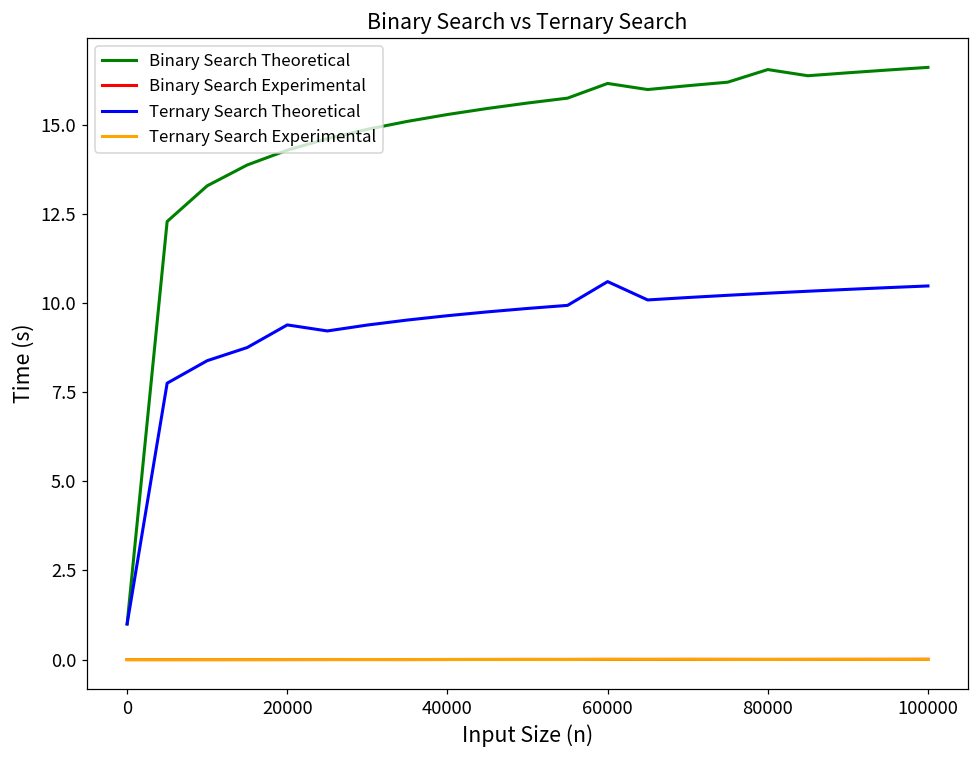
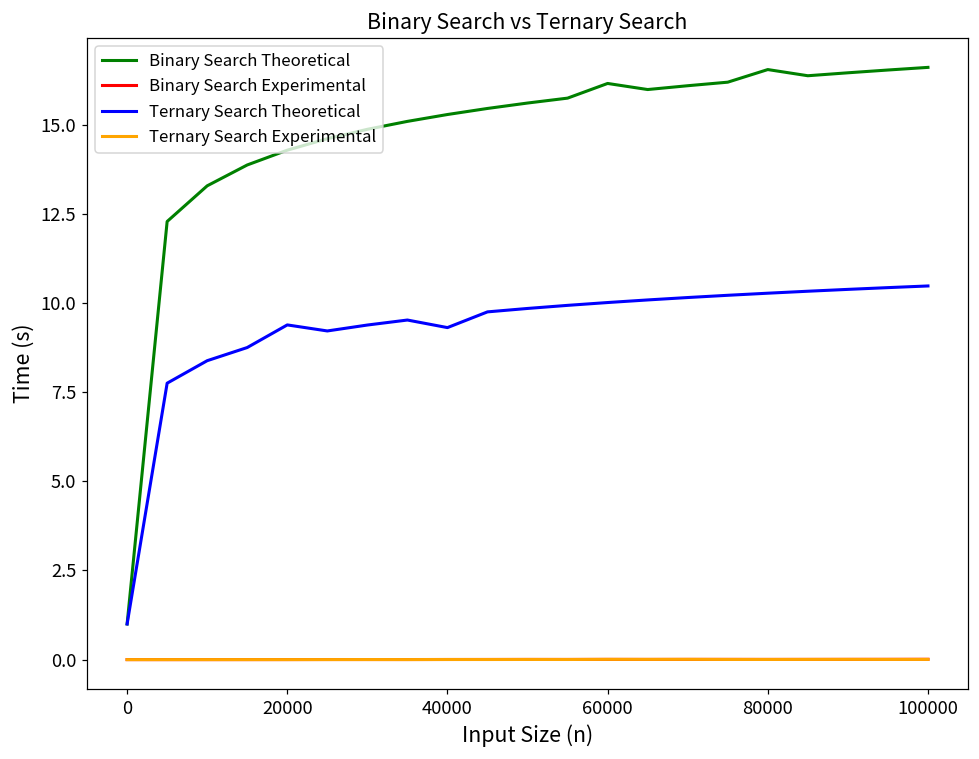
  {
    "Binary Search Theoretical": {
      "40000": 15.3,
      "60000": 16.2,
      "80000": 16.5,
      "100000": 16.6
    },
    "Ternary Search Theoretical": {
      "20000": 9.4,
-     "40000": 9.6,
-     "60000": 10.6,
+     "40000": 9.3,
+     "60000": 10.0,
      "80000": 10.3,
      "100000": 10.5
    }
  }
